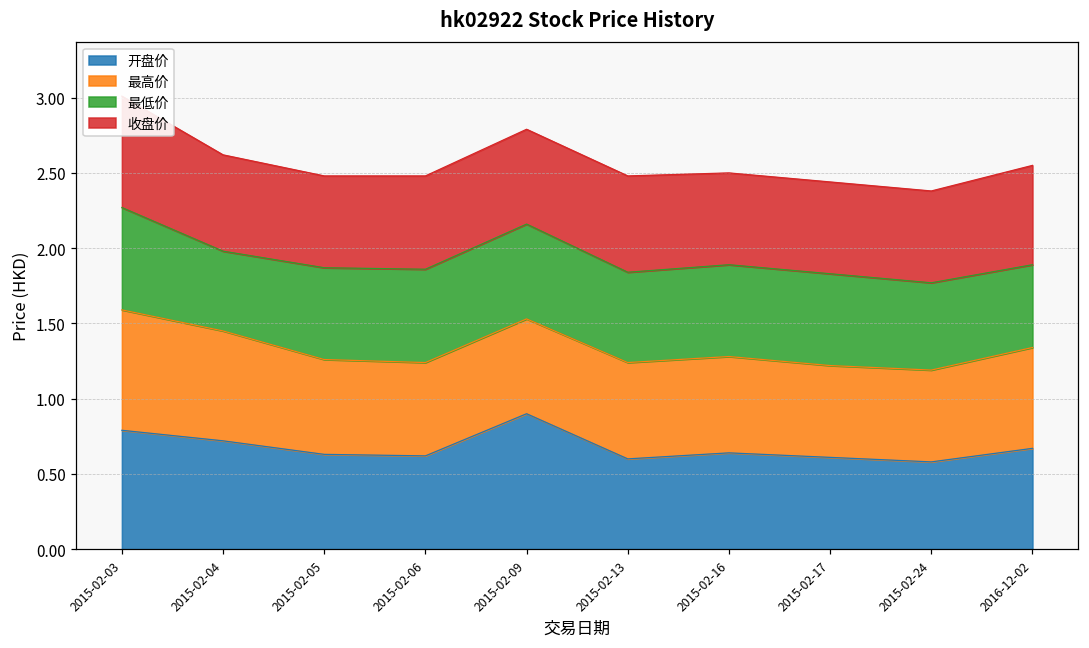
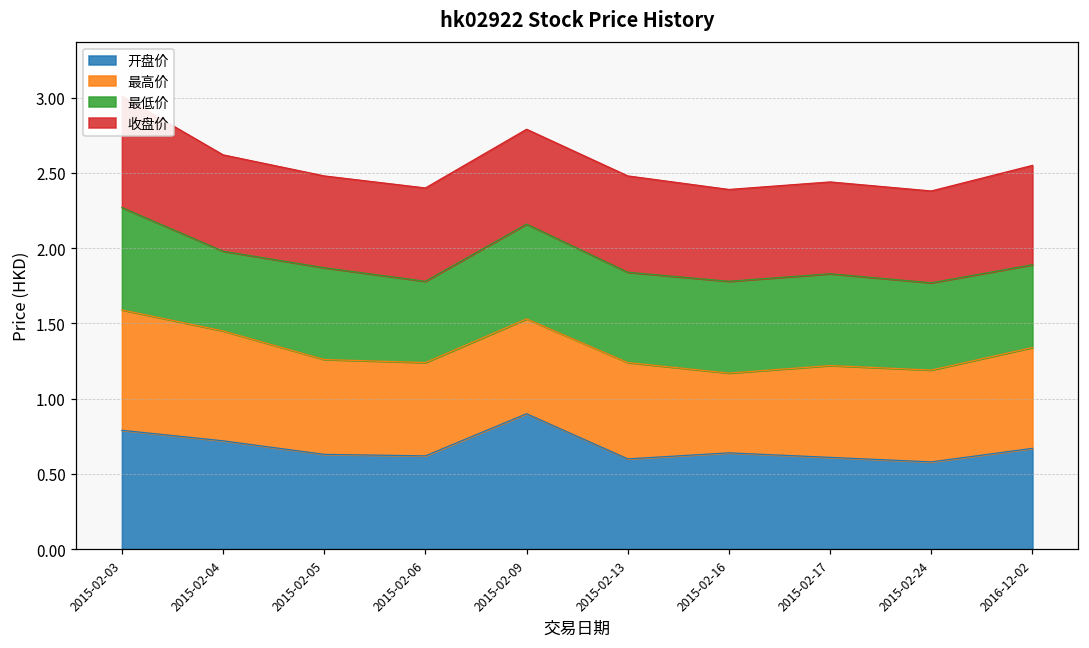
  {
    "开盘价": {
      "2015-02-03": 0.79,
      "2015-02-04": 0.72,
      "2015-02-05": 0.63,
      "2015-02-06": 0.62,
      "2015-02-09": 0.90,
      "2015-02-13": 0.60,
      "2015-02-16": 0.64,
      "2015-02-17": 0.61,
      "2015-02-24": 0.58,
      "2016-12-02": 0.67
    },
    "最高价": {
      "2015-02-03": 0.80,
      "2015-02-04": 0.73,
      "2015-02-05": 0.63,
      "2015-02-06": 0.62,
      "2015-02-09": 0.63,
      "2015-02-13": 0.64,
-     "2015-02-16": 0.64,
+     "2015-02-16": 0.53,
      "2015-02-17": 0.61,
      "2015-02-24": 0.61,
      "2016-12-02": 0.67
    },
    "最低价": {
      "2015-02-03": 0.68,
      "2015-02-04": 0.53,
      "2015-02-05": 0.61,
-     "2015-02-06": 0.62,
+     "2015-02-06": 0.54,
      "2015-02-09": 0.63,
      "2015-02-13": 0.60,
      "2015-02-16": 0.61,
      "2015-02-17": 0.61,
      "2015-02-24": 0.58,
      "2016-12-02": 0.55
    },
    "收盘价": {
      "2015-02-04": 0.64,
      "2015-02-05": 0.61,
      "2015-02-06": 0.62,
      "2015-02-09": 0.63,
      "2015-02-13": 0.64,
      "2015-02-16": 0.61,
      "2015-02-17": 0.61,
      "2015-02-24": 0.61,
      "2016-12-02": 0.66
    }
  }
